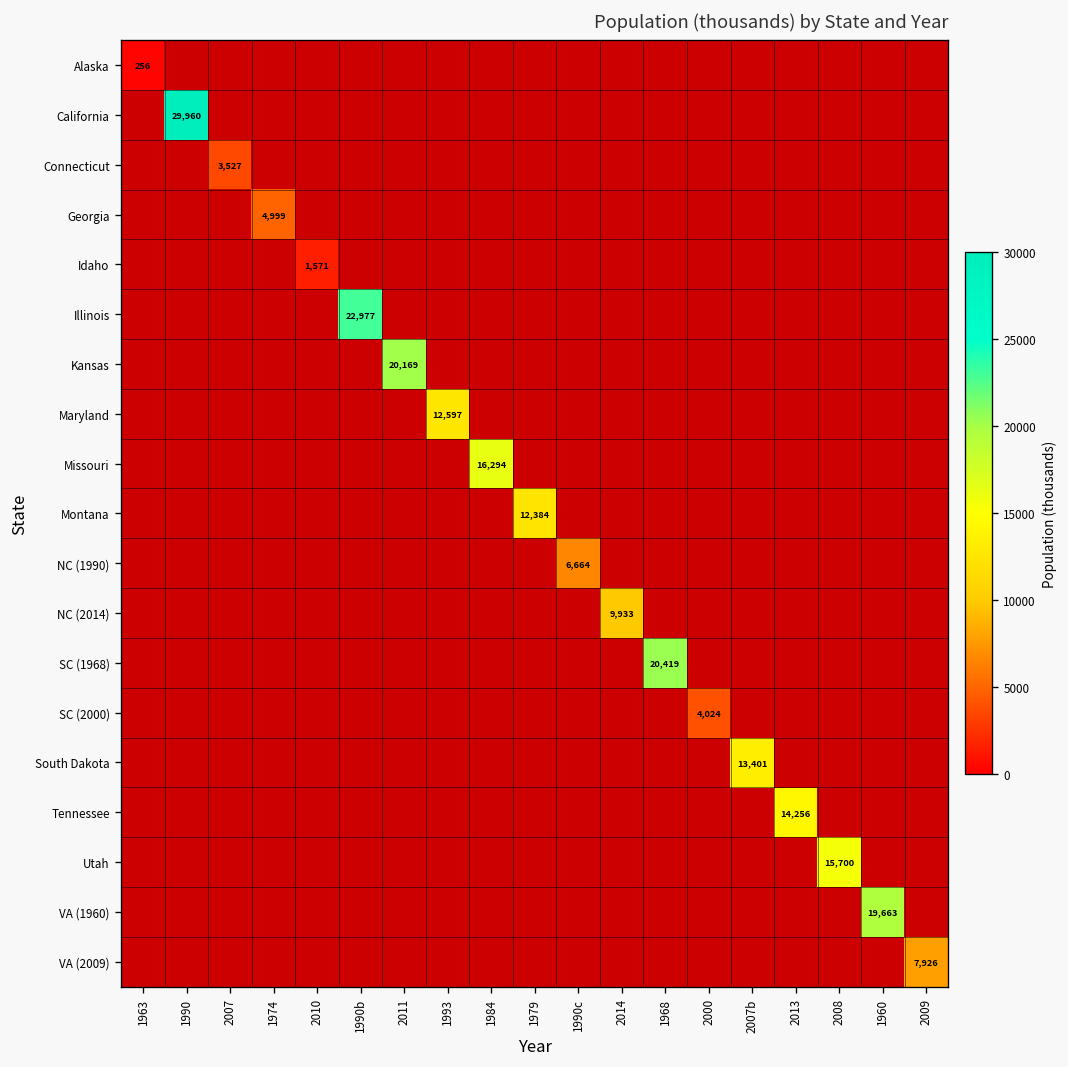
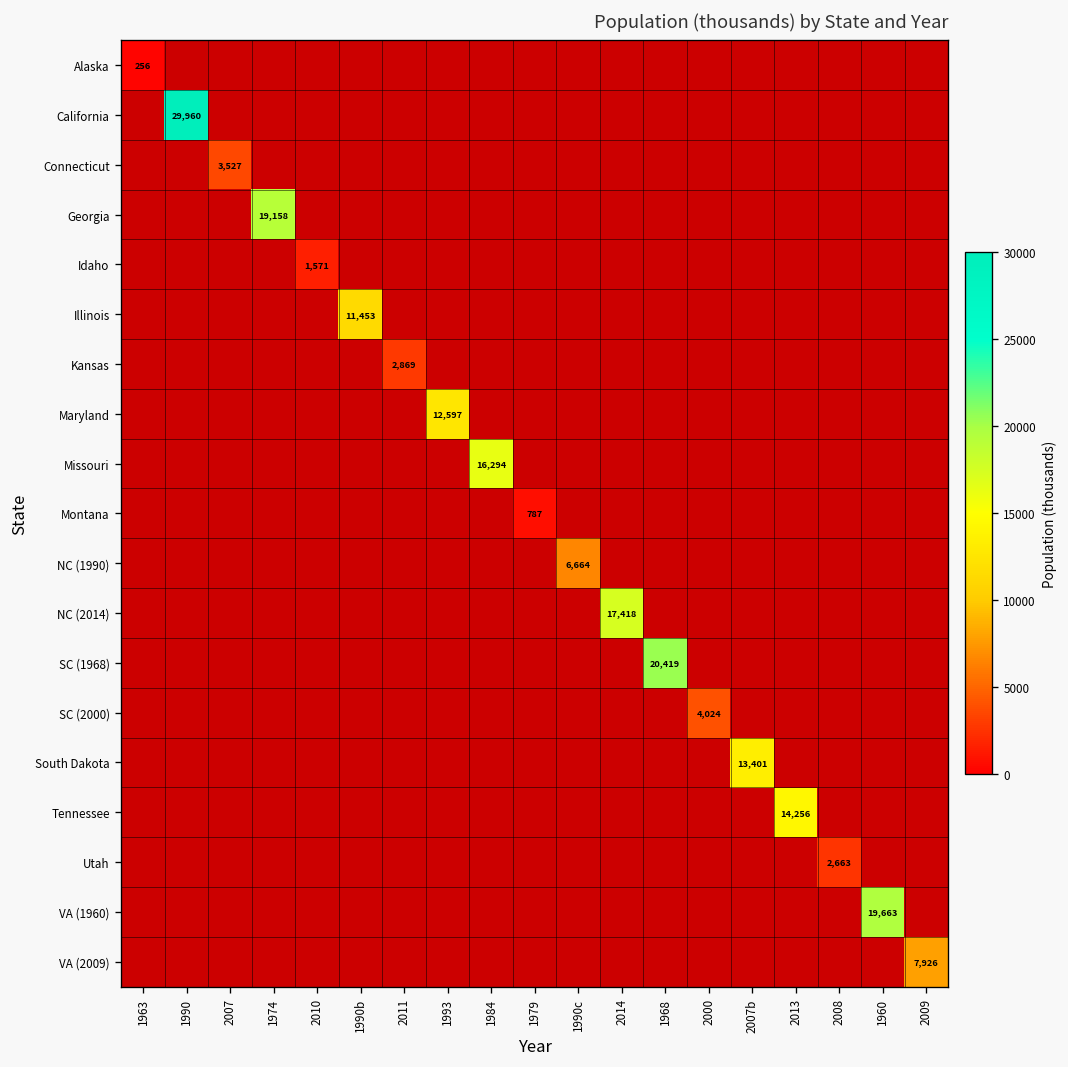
  {
    "Alaska": {
      "1963": "256"
    },
    "California": {
      "1990": "29,960"
    },
    "Connecticut": {
      "2007": "3,527"
    },
    "Georgia": {
-     "1974": "4,999"
+     "1974": "19,158"
    },
    "Idaho": {
      "2010": "1,571"
    },
    "Illinois": {
-     "1990b": "22,977"
+     "1990b": "11,453"
    },
    "Kansas": {
-     "2011": "20,169"
+     "2011": "2,869"
    },
    "Maryland": {
      "1993": "12,597"
    },
    "Missouri": {
      "1984": "16,294"
    },
    "Montana": {
-     "1979": "12,384"
+     "1979": "787"
    },
    "NC (1990)": {
      "1990c": "6,664"
    },
    "NC (2014)": {
-     "2014": "9,933"
+     "2014": "17,418"
    },
    "SC (1968)": {
      "1968": "20,419"
    },
    "SC (2000)": {
      "2000": "4,024"
    },
    "South Dakota": {
      "2007b": "13,401"
    },
    "Tennessee": {
      "2013": "14,256"
    },
    "Utah": {
-     "2008": "15,700"
+     "2008": "2,663"
    },
    "VA (1960)": {
      "1960": "19,663"
    },
    "VA (2009)": {
      "2009": "7,926"
    }
  }
